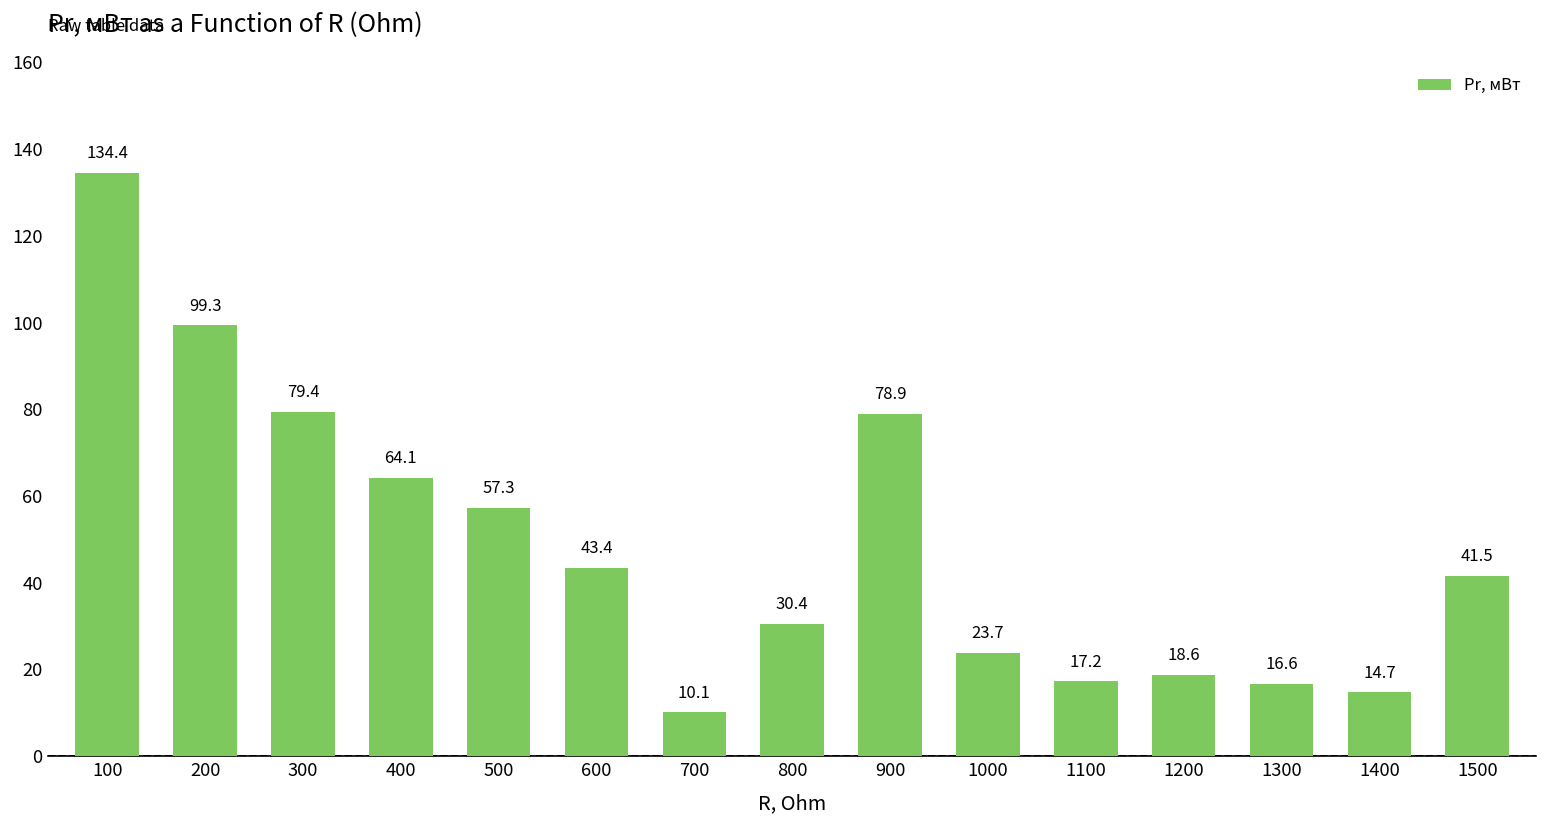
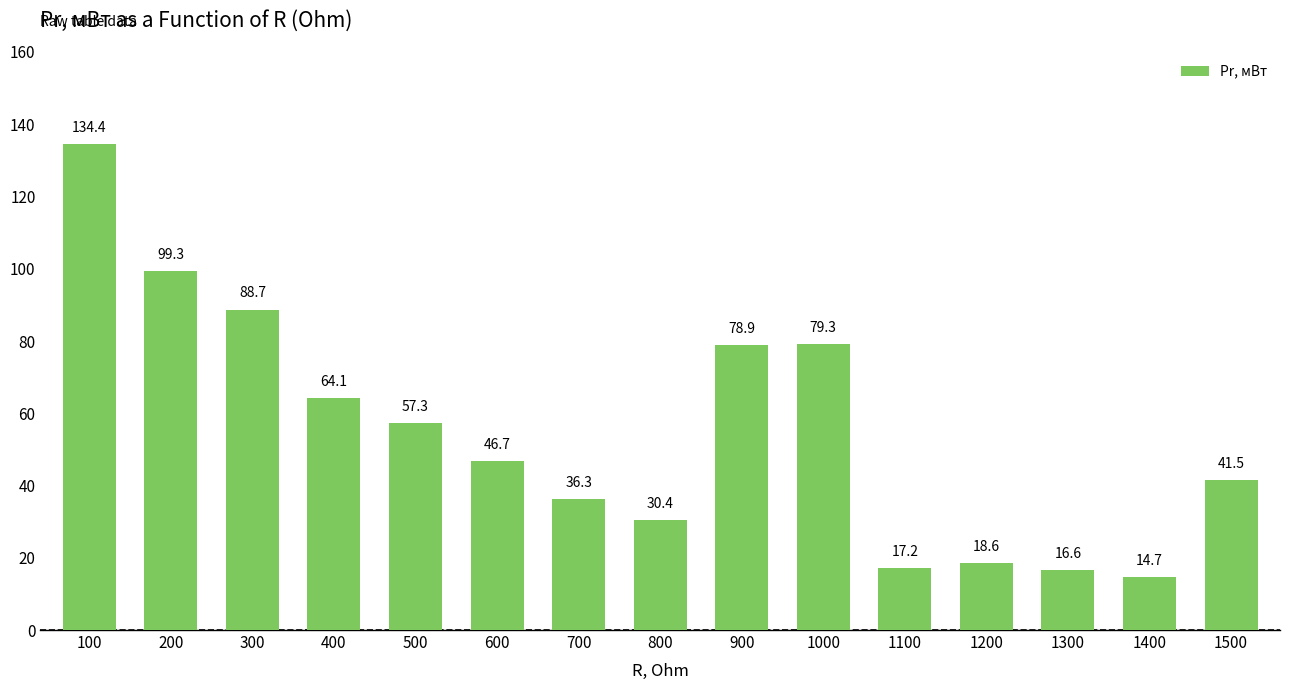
  {
    "100": 134.4,
    "200": 99.3,
-   "300": 79.4,
+   "300": 88.7,
    "400": 64.1,
    "500": 57.3,
-   "600": 43.4,
-   "700": 10.1,
+   "600": 46.7,
+   "700": 36.3,
    "800": 30.4,
    "900": 78.9,
-   "1000": 23.7,
+   "1000": 79.3,
    "1100": 17.2,
    "1200": 18.6,
    "1300": 16.6,
    "1400": 14.7,
    "1500": 41.5
  }
